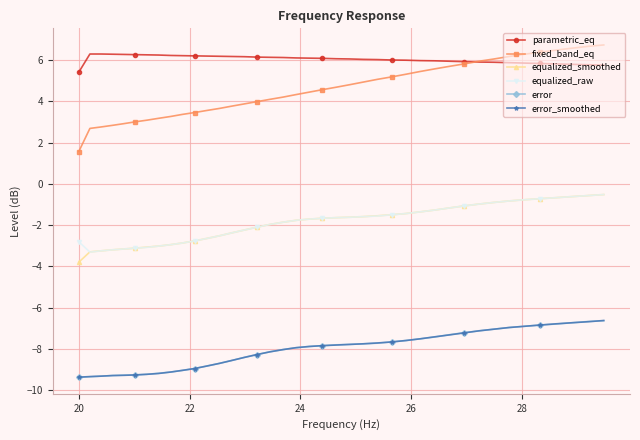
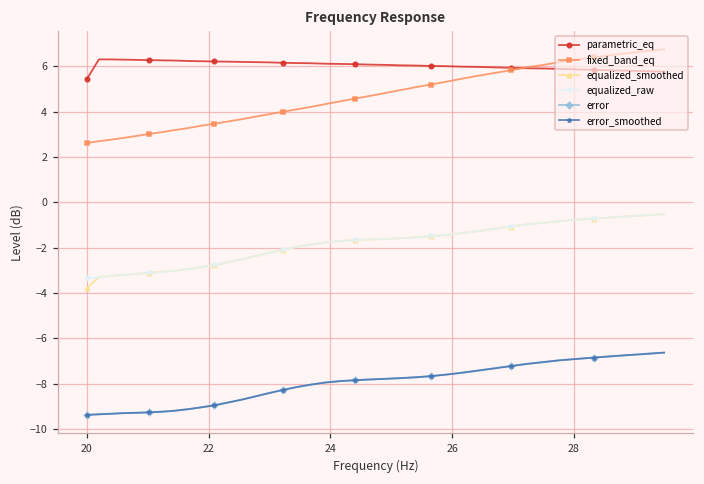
  {
    "parametric_eq": {
      "20": 5.4
    },
    "fixed_band_eq": {
-     "20": 1.6
+     "20": 2.6
    },
    "equalized_smoothed": {
      "20": -3.8
    },
    "equalized_raw": {
-     "20": -2.8
+     "20": -3.4
    }
  }
